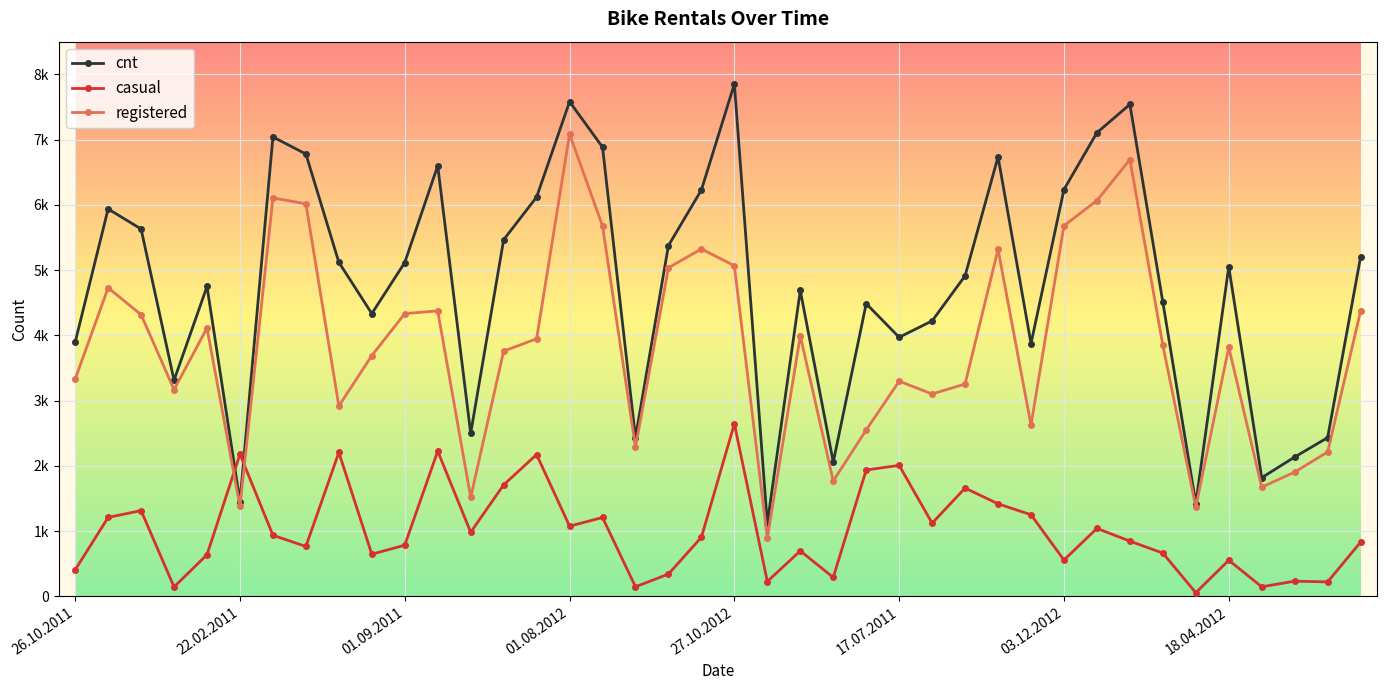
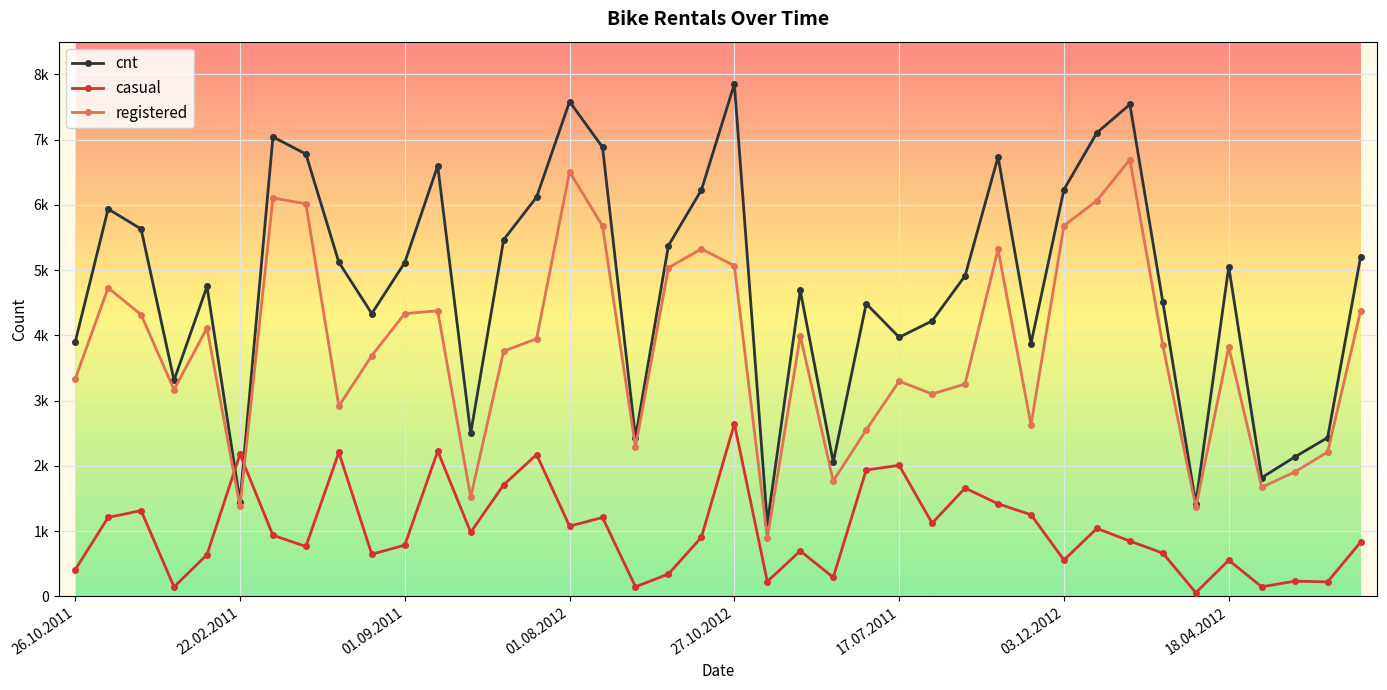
  {
    "cnt": {
      "26.10.2011": 3900,
      "22.02.2011": 1500,
      "01.09.2011": 5100,
      "01.08.2012": 7600,
      "27.10.2012": 7900,
      "17.07.2011": 4000,
      "03.12.2012": 6200,
      "18.04.2012": 5100
    },
    "casual": {
      "26.10.2011": 400,
      "22.02.2011": 2200,
      "01.09.2011": 800,
      "01.08.2012": 1100,
      "27.10.2012": 2600,
      "17.07.2011": 2000,
      "03.12.2012": 600,
      "18.04.2012": 600
    },
    "registered": {
      "26.10.2011": 3300,
      "22.02.2011": 1400,
      "01.09.2011": 4300,
-     "01.08.2012": 7100,
+     "01.08.2012": 6500,
      "27.10.2012": 5100,
      "17.07.2011": 3300,
      "03.12.2012": 5700,
      "18.04.2012": 3800
    }
  }
